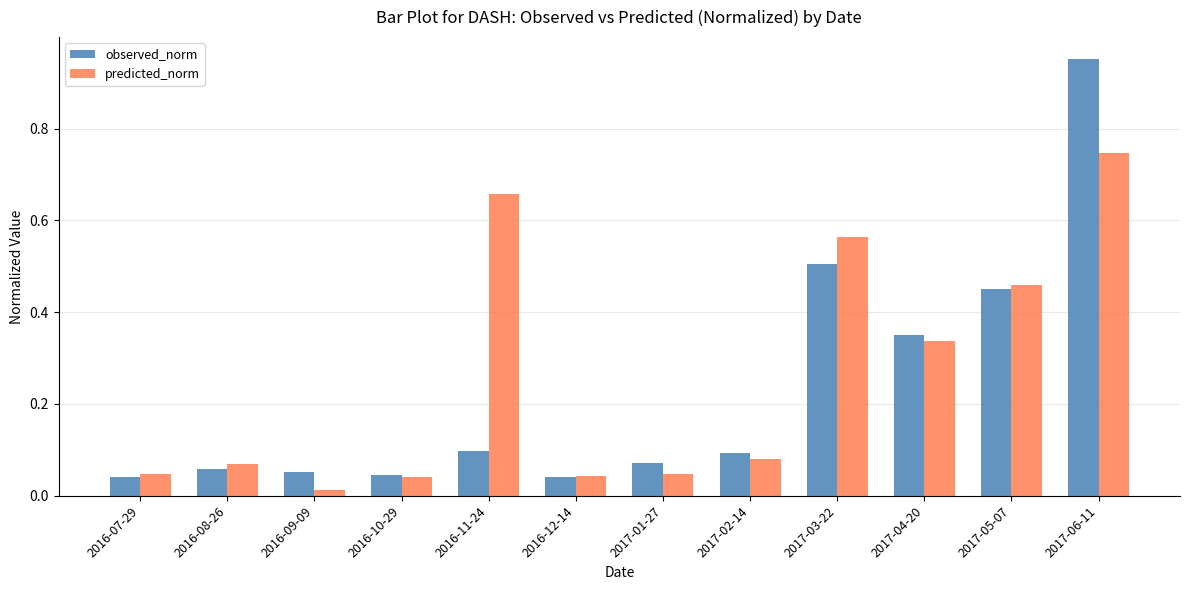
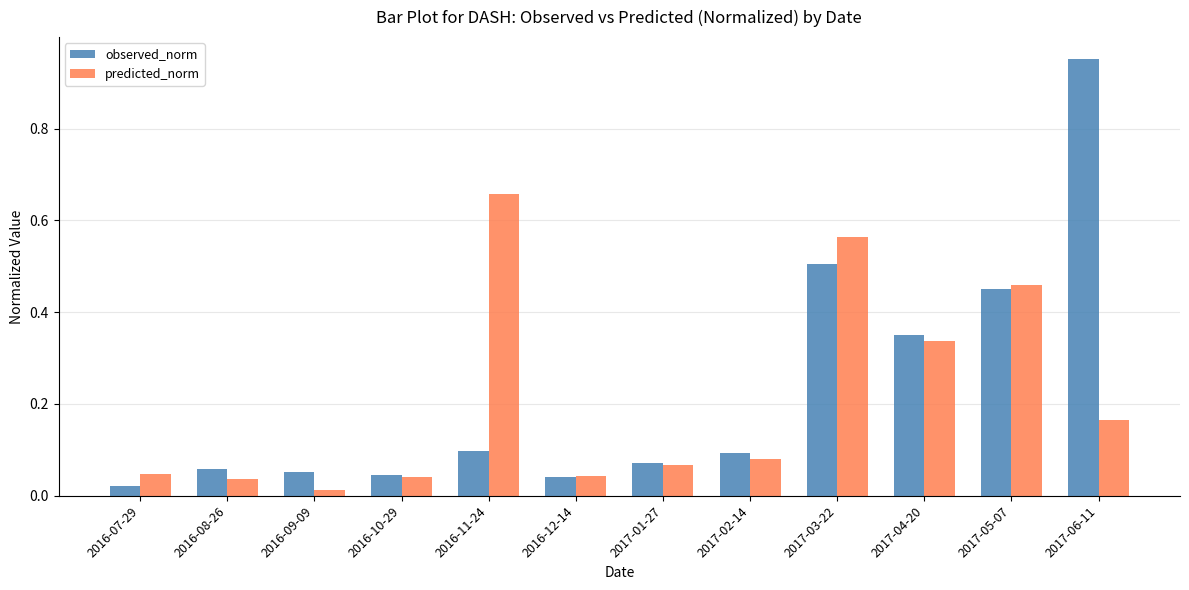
  {
    "observed_norm": {
-     "2016-07-29": 0.04,
+     "2016-07-29": 0.02,
      "2016-08-26": 0.06,
      "2016-09-09": 0.05,
      "2016-10-29": 0.04,
      "2016-11-24": 0.10,
      "2016-12-14": 0.04,
      "2017-01-27": 0.07,
      "2017-02-14": 0.09,
      "2017-03-22": 0.50,
      "2017-04-20": 0.35,
      "2017-05-07": 0.45,
      "2017-06-11": 0.95
    },
    "predicted_norm": {
      "2016-07-29": 0.05,
-     "2016-08-26": 0.07,
+     "2016-08-26": 0.04,
      "2016-09-09": 0.01,
      "2016-10-29": 0.04,
      "2016-11-24": 0.66,
      "2016-12-14": 0.04,
-     "2017-01-27": 0.05,
+     "2017-01-27": 0.07,
      "2017-02-14": 0.08,
      "2017-03-22": 0.56,
      "2017-04-20": 0.34,
      "2017-05-07": 0.46,
-     "2017-06-11": 0.75
+     "2017-06-11": 0.16
    }
  }
